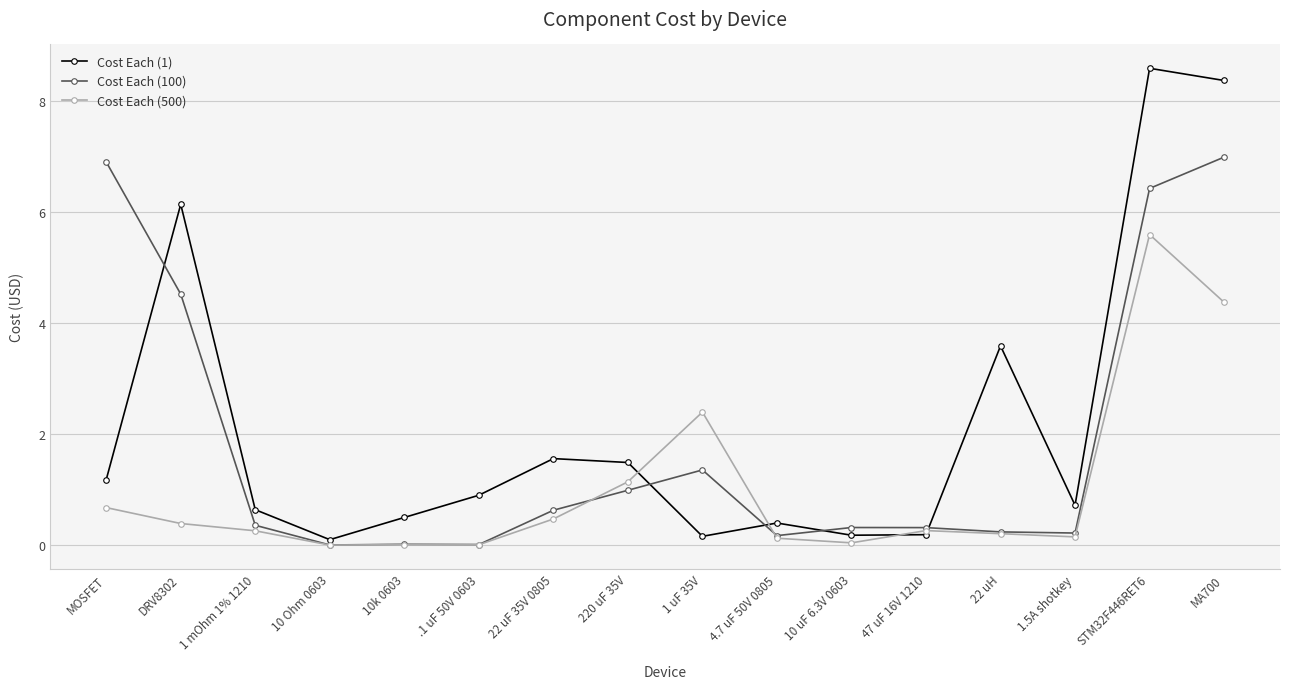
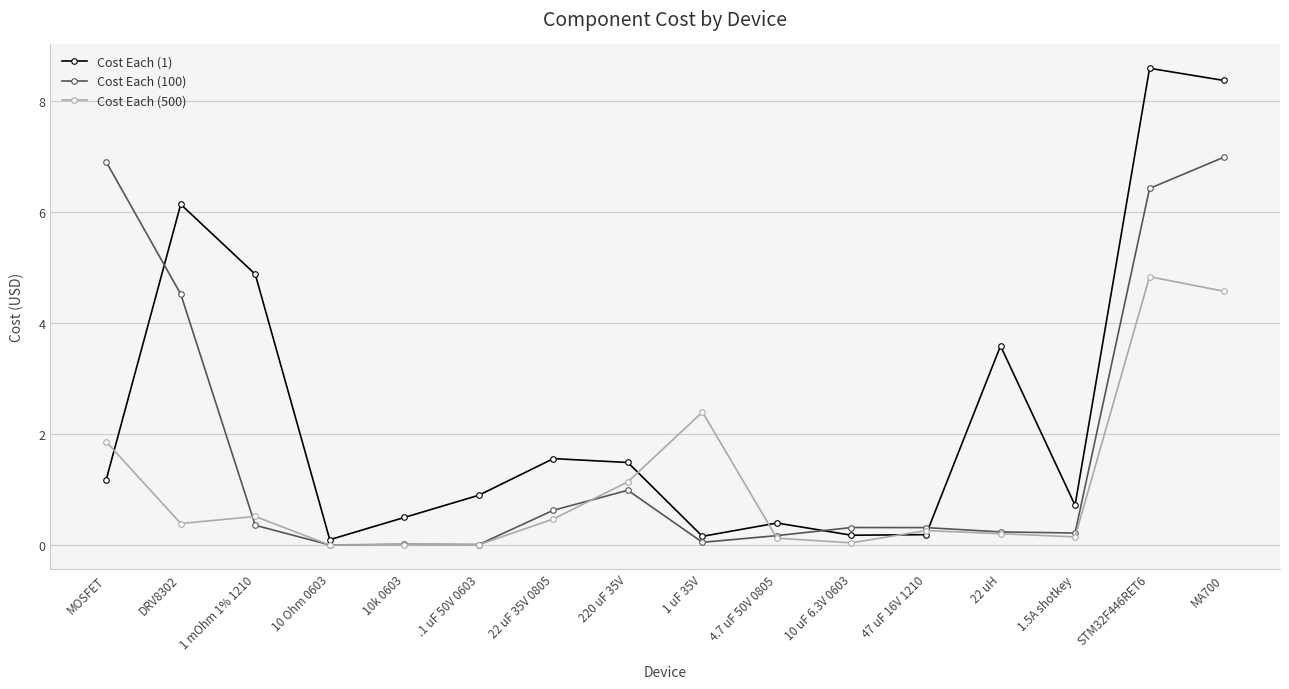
  {
    "Cost Each (1)": {
      "MOSFET": 1.2,
      "DRV8302": 6.1,
-     "1 mOhm 1% 1210": 0.6,
+     "1 mOhm 1% 1210": 4.9,
      "10 Ohm 0603": 0.1,
      "10k 0603": 0.5,
      ".1 uF 50V 0603": 0.9,
      "22 uF 35V 0805": 1.6,
      "220 uF 35V": 1.5,
      "1 uF 35V": 0.2,
      "4.7 uF 50V 0805": 0.4,
      "10 uF 6.3V 0603": 0.2,
      "47 uF 16V 1210": 0.2,
      "22 uH": 3.6,
      "1.5A shotkey": 0.7,
      "STM32F446RET6": 8.6,
      "MA700": 8.4
    },
    "Cost Each (100)": {
      "MOSFET": 6.9,
      "DRV8302": 4.5,
      "1 mOhm 1% 1210": 0.4,
      "22 uF 35V 0805": 0.6,
      "220 uF 35V": 1.0,
-     "1 uF 35V": 1.4,
+     "1 uF 35V": 0.1,
      "4.7 uF 50V 0805": 0.2,
      "10 uF 6.3V 0603": 0.3,
      "47 uF 16V 1210": 0.3,
      "1.5A shotkey": 0.2,
      "STM32F446RET6": 6.4,
      "MA700": 7.0
    },
    "Cost Each (500)": {
-     "MOSFET": 0.7,
+     "MOSFET": 1.9,
      "DRV8302": 0.4,
-     "1 mOhm 1% 1210": 0.3,
+     "1 mOhm 1% 1210": 0.5,
      "22 uF 35V 0805": 0.5,
      "220 uF 35V": 1.1,
      "1 uF 35V": 2.4,
      "4.7 uF 50V 0805": 0.1,
      "10 uF 6.3V 0603": 0.0,
      "47 uF 16V 1210": 0.3,
      "1.5A shotkey": 0.2,
-     "STM32F446RET6": 5.6,
-     "MA700": 4.4
+     "STM32F446RET6": 4.8,
+     "MA700": 4.6
    }
  }
